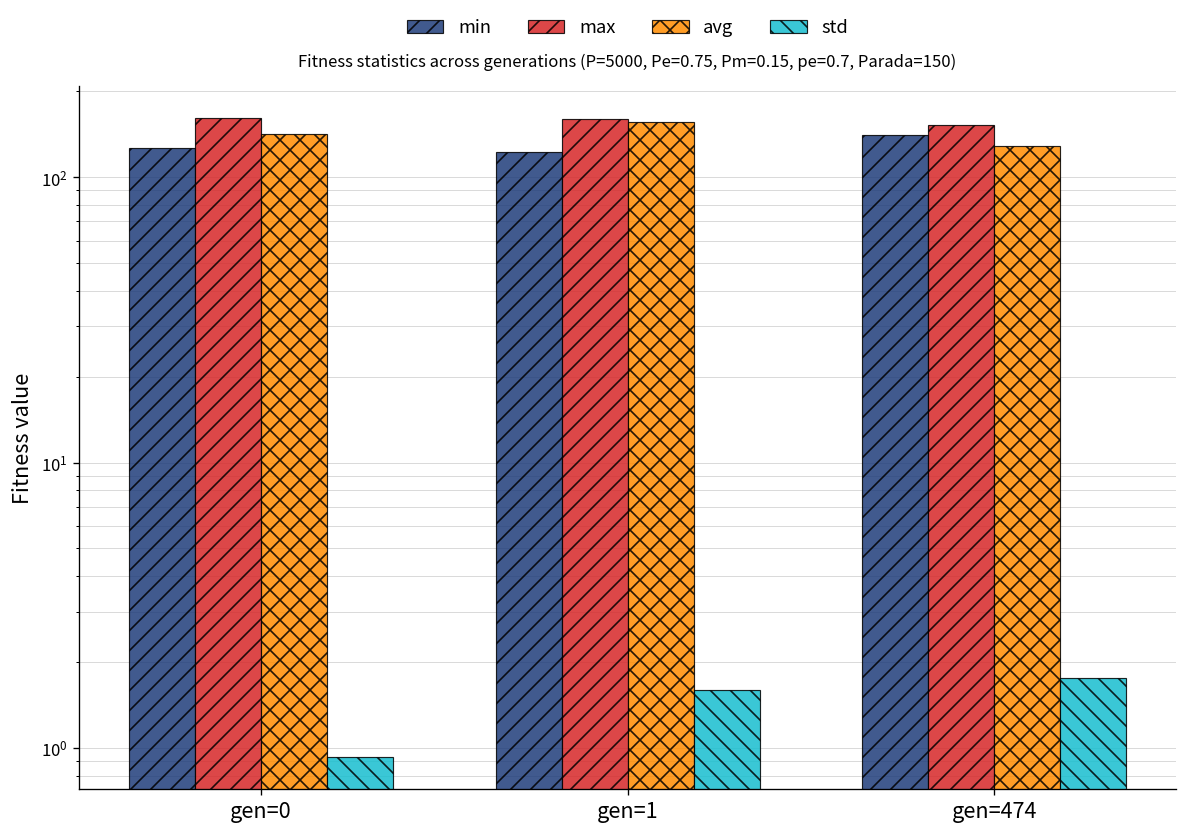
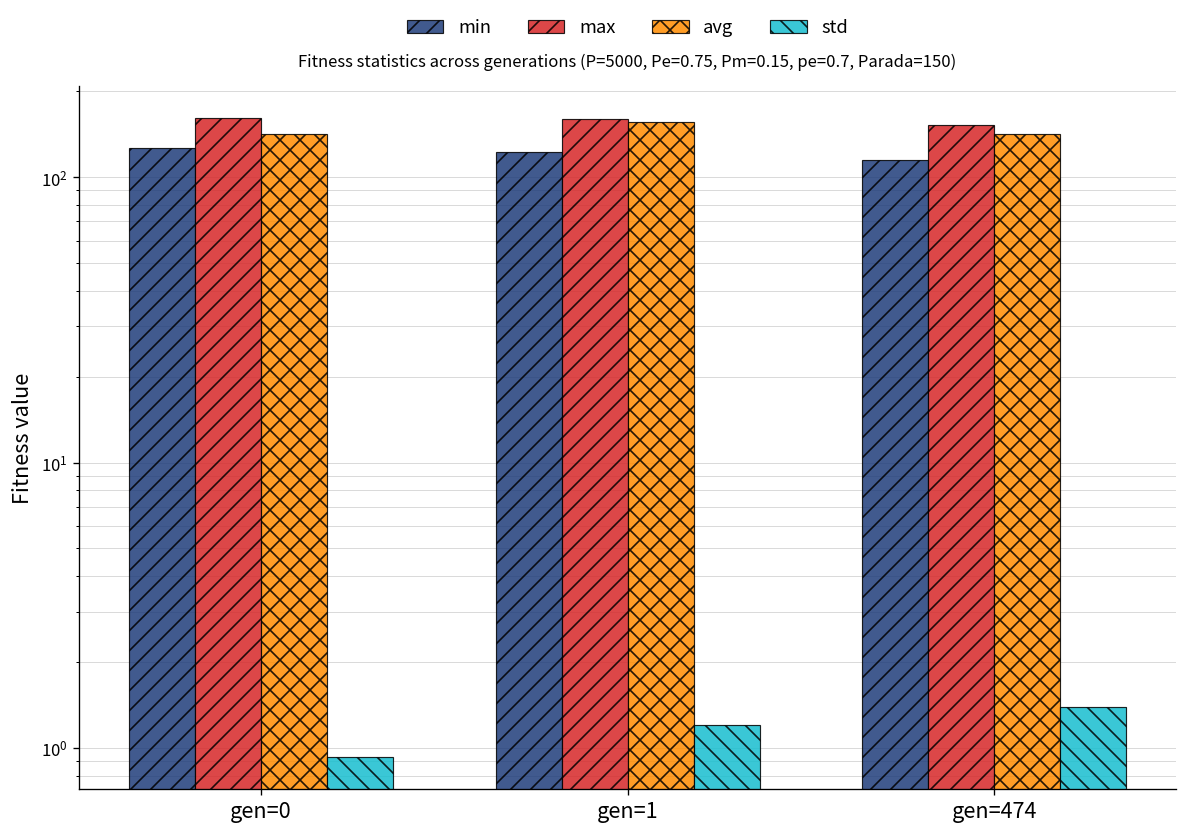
  {
    "min": {
      "gen=0": 130,
      "gen=1": 120,
-     "gen=474": 140
+     "gen=474": 110
    },
    "max": {
      "gen=0": 160,
      "gen=1": 160,
      "gen=474": 150
    },
    "avg": {
      "gen=0": 140,
      "gen=1": 160,
-     "gen=474": 130
+     "gen=474": 140
    },
    "std": {
      "gen=0": 0.93,
-     "gen=1": 1.6,
-     "gen=474": 1.8
+     "gen=1": 1.2,
+     "gen=474": 1.4
    }
  }
